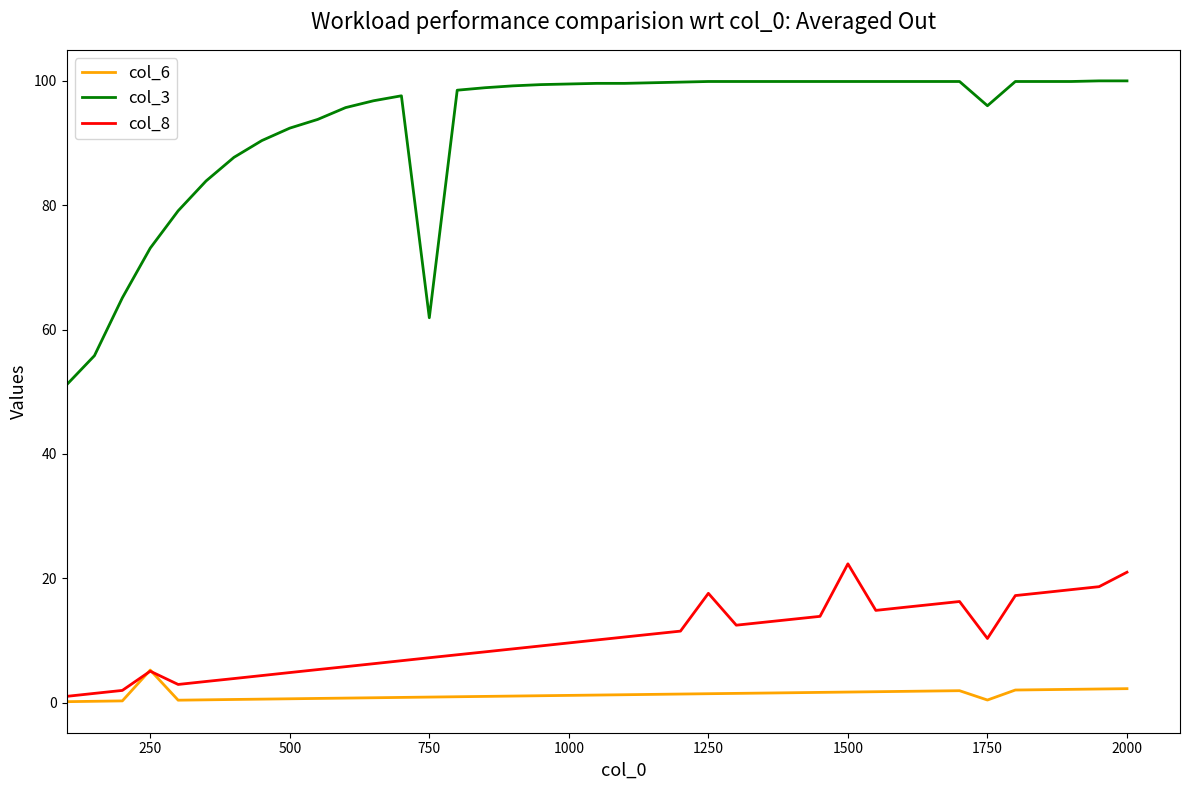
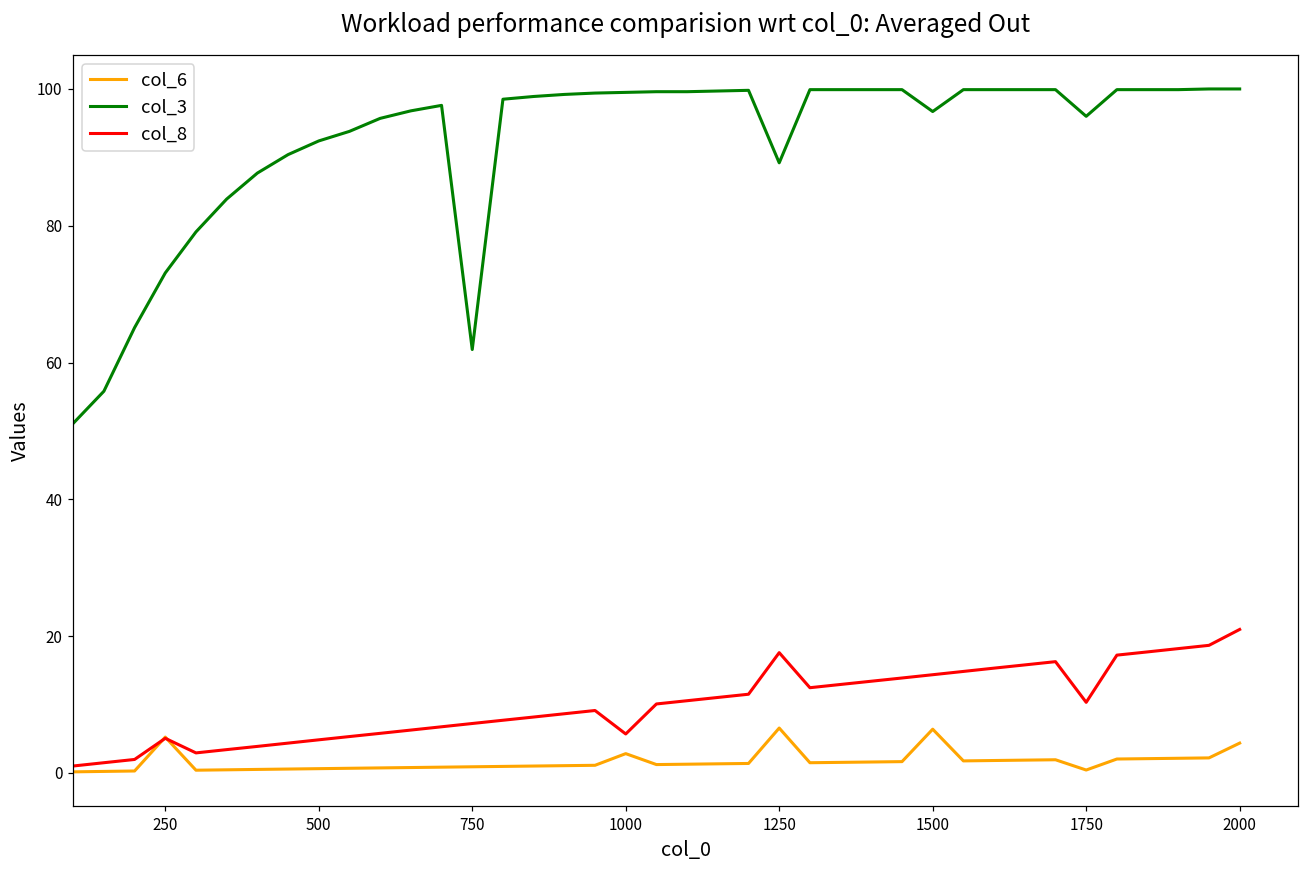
  {
    "col_6": {
      "500": 1,
      "750": 1,
-     "1000": 1,
-     "1250": 1,
-     "1500": 2,
+     "1000": 3,
+     "1250": 7,
+     "1500": 6,
      "1750": 0,
-     "2000": 2
+     "2000": 4
    },
    "col_3": {
      "250": 73,
      "500": 92,
      "750": 62,
      "1000": 100,
-     "1250": 100,
-     "1500": 100,
+     "1250": 89,
+     "1500": 97,
      "1750": 96,
      "2000": 100
    },
    "col_8": {
      "500": 5,
      "750": 7,
-     "1000": 10,
+     "1000": 6,
      "1250": 18,
-     "1500": 22,
+     "1500": 14,
      "1750": 10,
      "2000": 21
    }
  }
